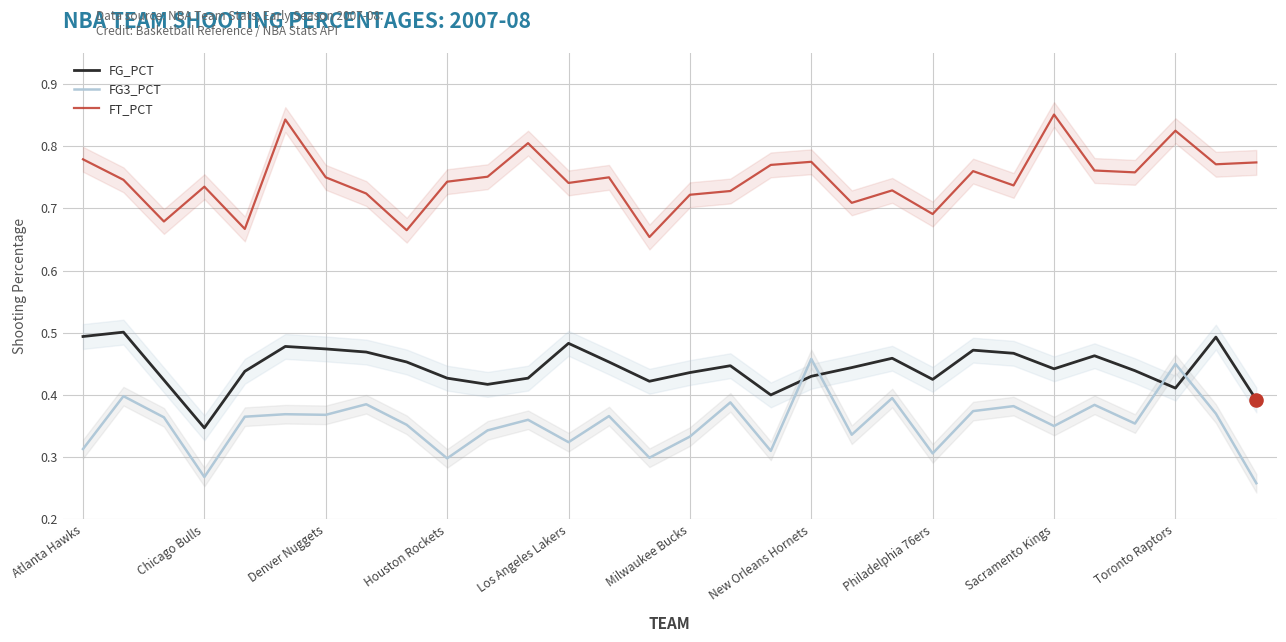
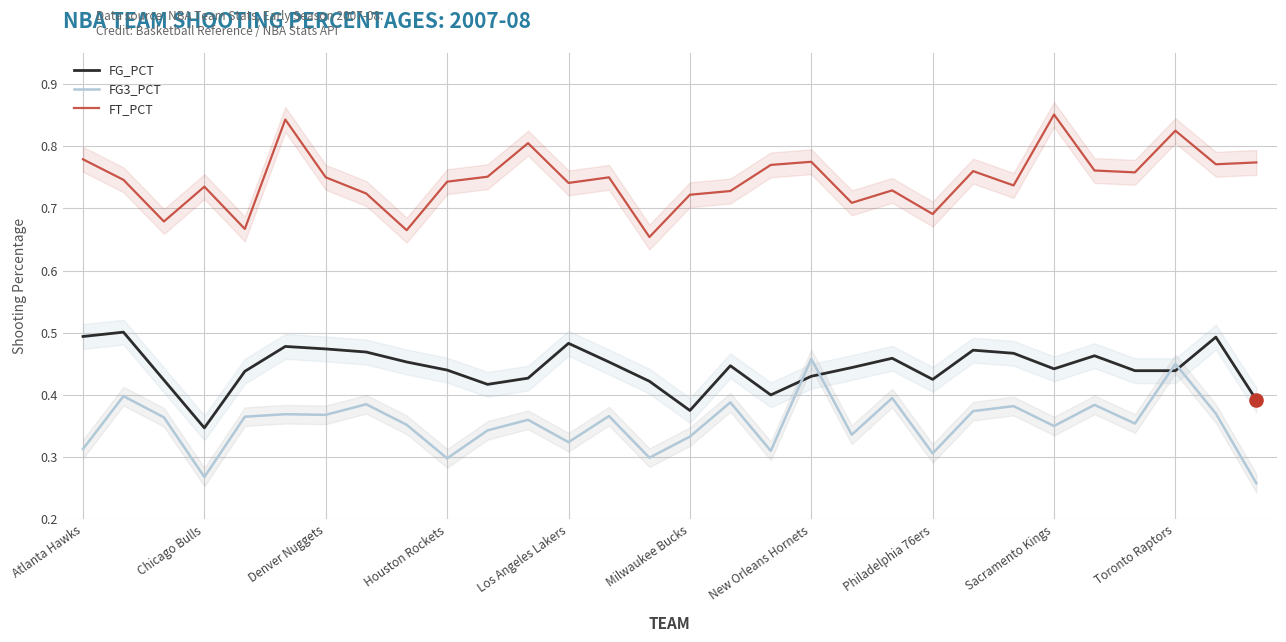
  {
    "FG_PCT": {
      "Atlanta Hawks": 0.49,
      "Chicago Bulls": 0.35,
      "Denver Nuggets": 0.47,
-     "Houston Rockets": 0.43,
+     "Houston Rockets": 0.44,
      "Los Angeles Lakers": 0.48,
-     "Milwaukee Bucks": 0.44,
+     "Milwaukee Bucks": 0.38,
      "New Orleans Hornets": 0.43,
      "Philadelphia 76ers": 0.43,
      "Sacramento Kings": 0.44,
-     "Toronto Raptors": 0.41
+     "Toronto Raptors": 0.44
    }
  }
